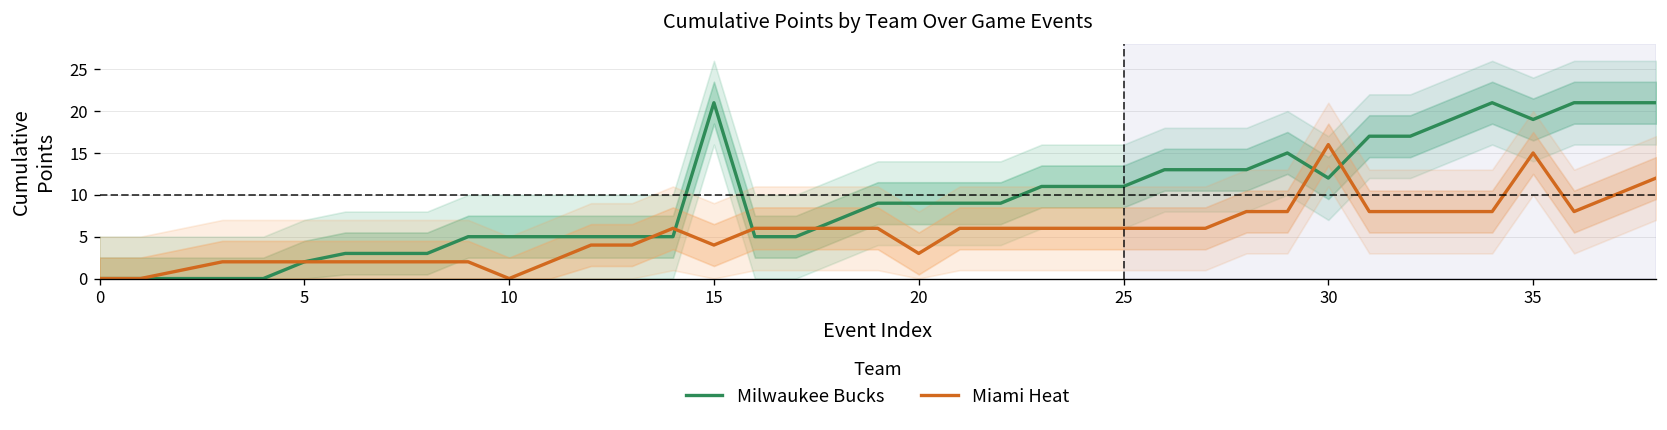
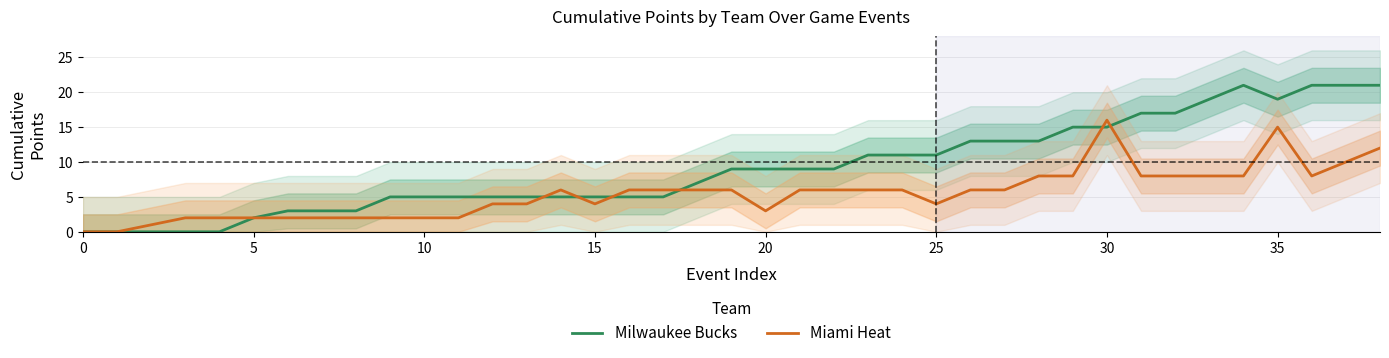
  {
    "Milwaukee Bucks": {
-     "15": 21,
+     "15": 5,
      "20": 9,
-     "30": 12,
+     "30": 15,
      "35": 19
    },
    "Miami Heat": {
-     "10": 0,
+     "10": 2,
      "15": 4,
      "20": 3,
-     "25": 6,
+     "25": 4,
      "30": 16,
      "35": 15
    }
  }
